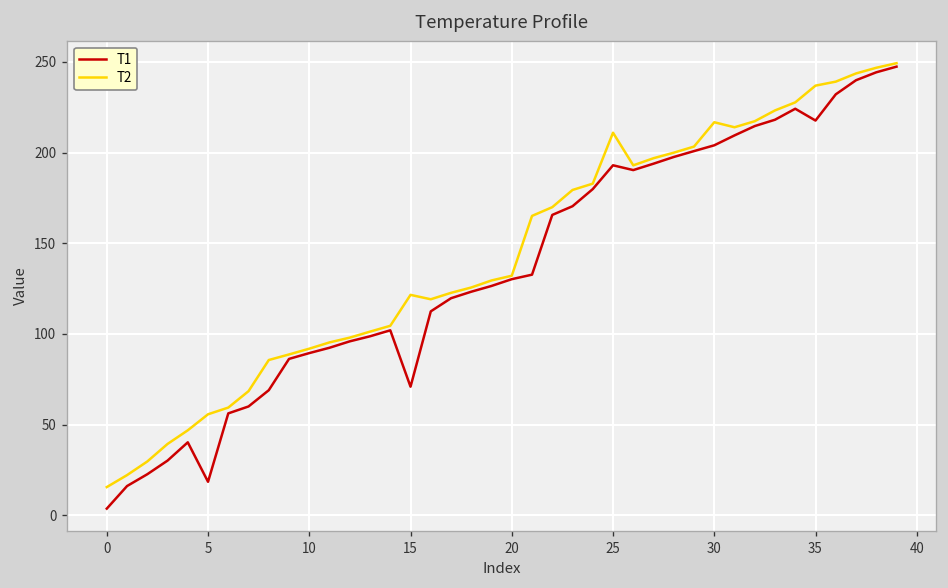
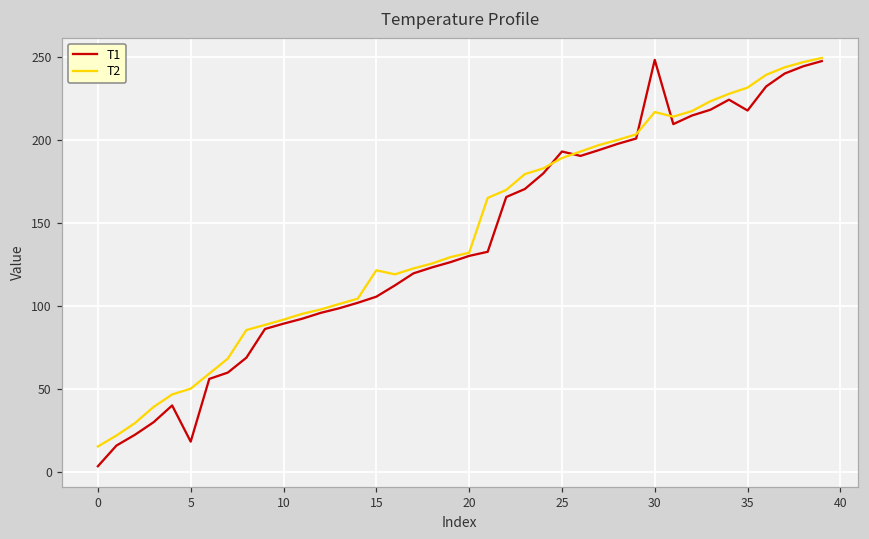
  {
    "T1": {
      "0": 4,
      "5": 18,
      "10": 89,
-     "15": 71,
+     "15": 106,
      "20": 130,
      "25": 193,
-     "30": 204,
+     "30": 248,
      "35": 218
    },
    "T2": {
      "0": 16,
-     "5": 56,
+     "5": 50,
      "10": 92,
      "15": 122,
      "20": 132,
-     "25": 211,
+     "25": 189,
      "30": 217,
-     "35": 237
+     "35": 231
    }
  }
